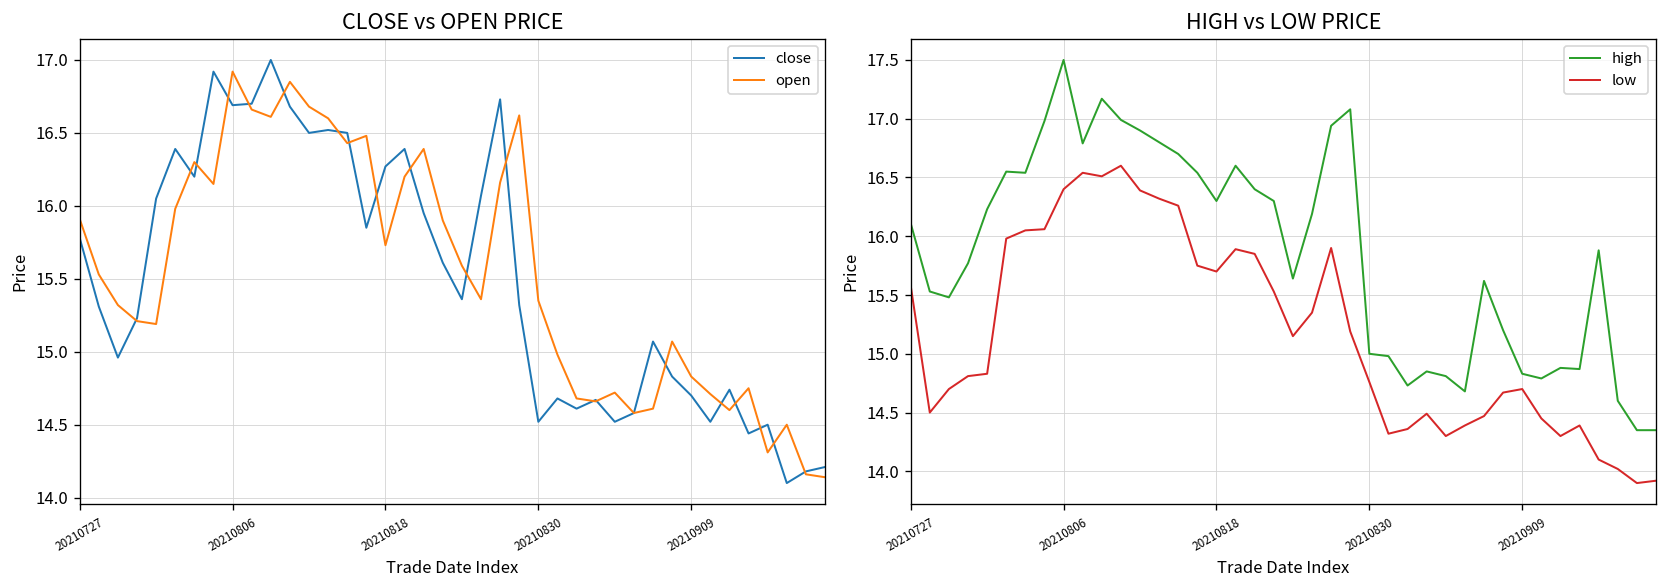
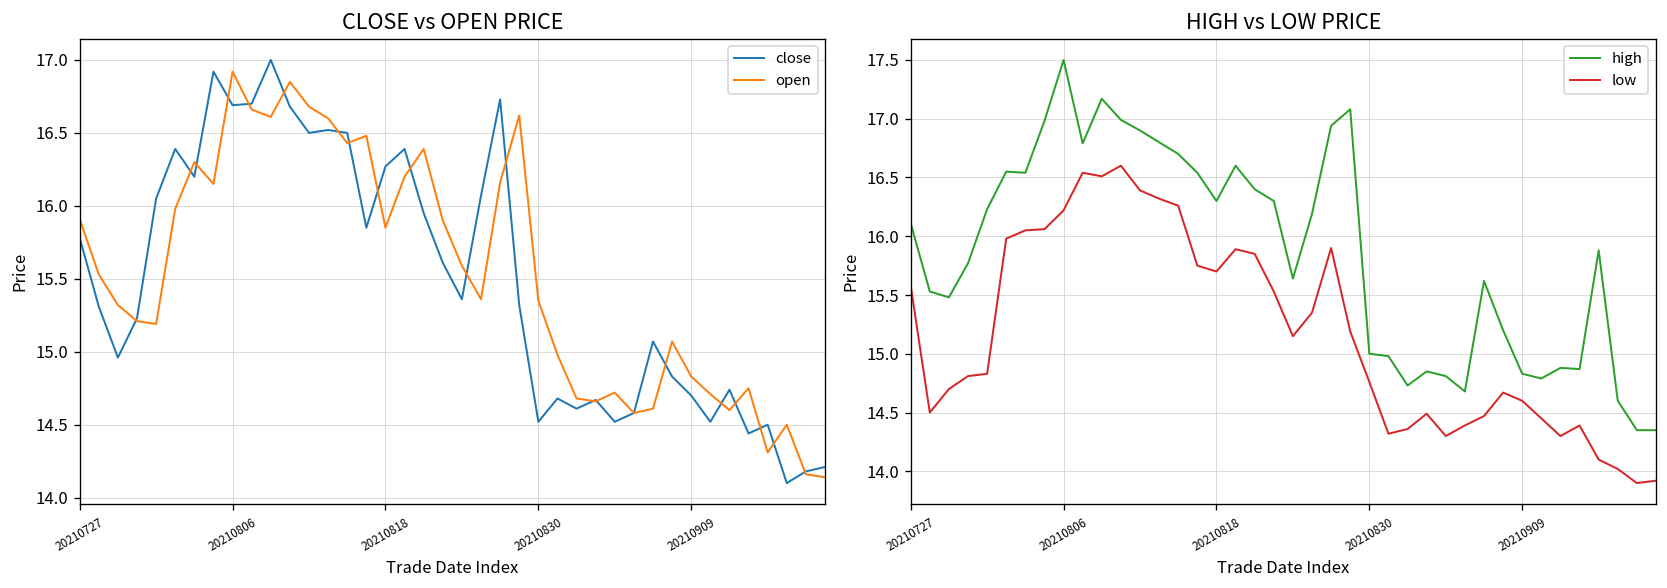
  {
    "CLOSE vs OPEN PRICE": {
      "close": {
        "20210727": 15.78,
        "20210806": 16.69,
        "20210818": 16.27,
        "20210830": 14.52,
        "20210909": 14.70
      },
      "open": {
        "20210727": 15.91,
        "20210806": 16.92,
-       "20210818": 15.73,
+       "20210818": 15.85,
        "20210830": 15.35,
        "20210909": 14.83
      }
    },
    "HIGH vs LOW PRICE": {
      "high": {
        "20210727": 16.1,
        "20210806": 17.5,
        "20210818": 16.3,
        "20210830": 15.0,
        "20210909": 14.8
      },
      "low": {
        "20210727": 15.6,
-       "20210806": 16.4,
+       "20210806": 16.2,
        "20210818": 15.7,
        "20210830": 14.8,
-       "20210909": 14.7
+       "20210909": 14.6
      }
    }
  }
